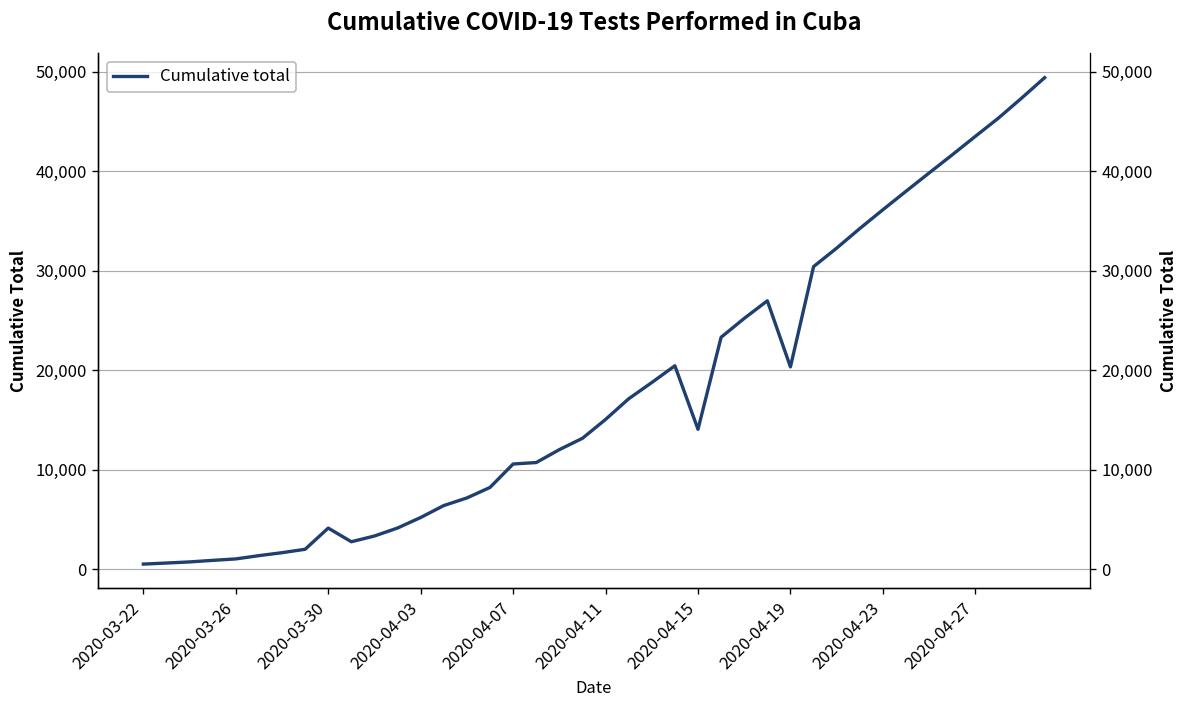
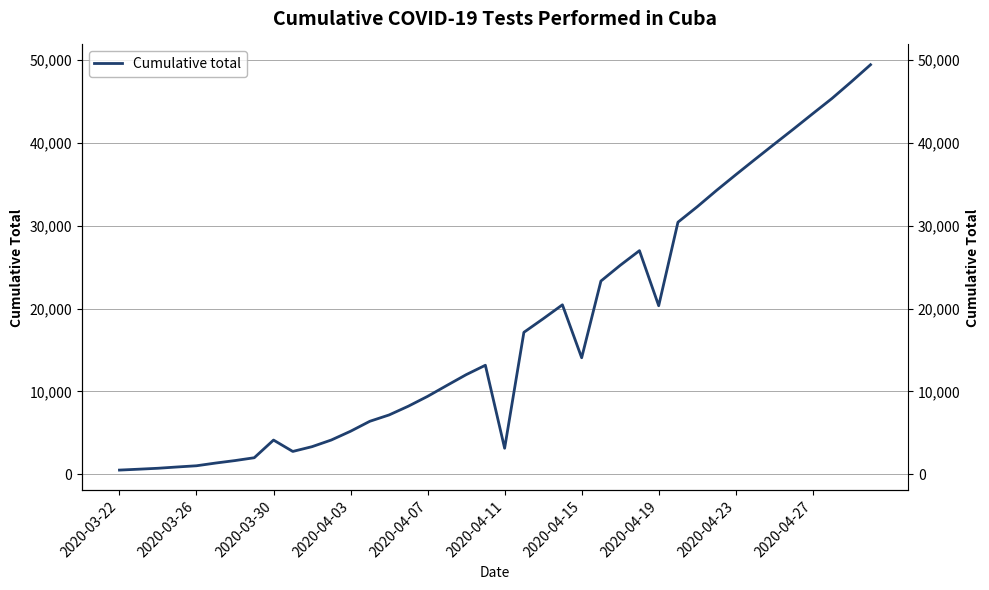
  {
    "2020-03-22": "1,000",
    "2020-03-26": "1,000",
    "2020-03-30": "4,000",
    "2020-04-03": "5,000",
-   "2020-04-07": "11,000",
-   "2020-04-11": "15,000",
+   "2020-04-07": "9,000",
+   "2020-04-11": "3,000",
    "2020-04-15": "14,000",
    "2020-04-19": "20,000",
    "2020-04-23": "36,000",
    "2020-04-27": "44,000"
  }
